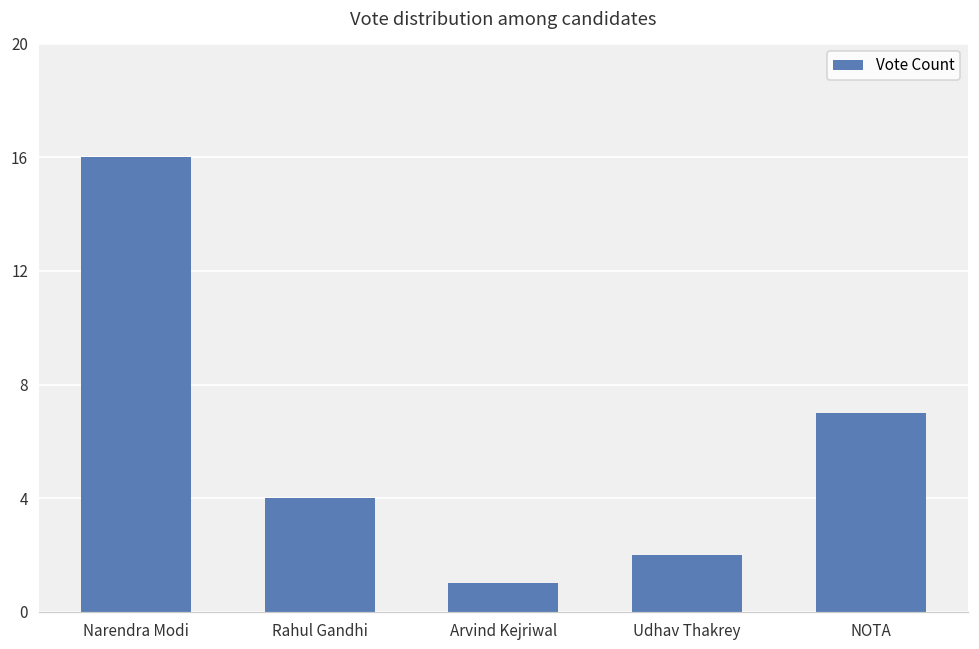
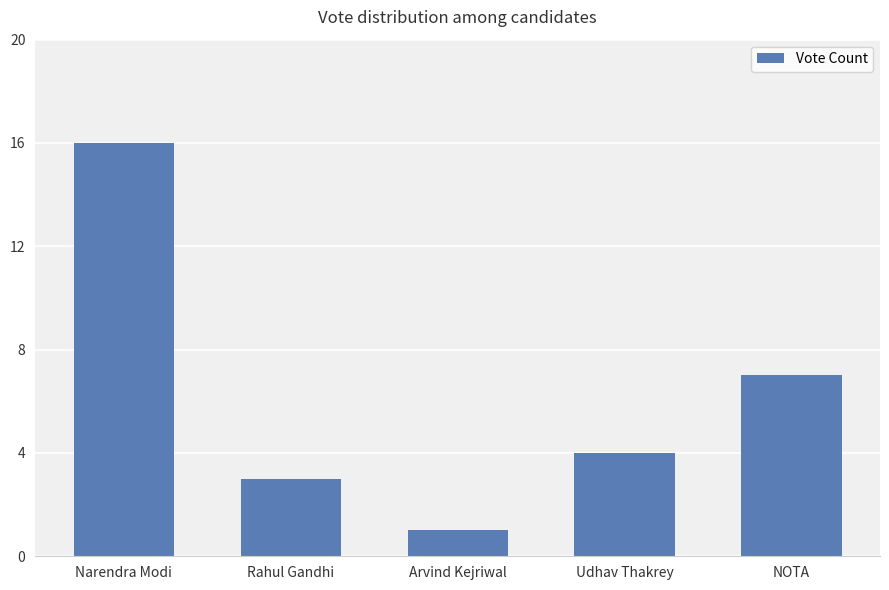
  {
    "Narendra Modi": 16,
-   "Rahul Gandhi": 4,
+   "Rahul Gandhi": 3,
    "Arvind Kejriwal": 1,
-   "Udhav Thakrey": 2,
+   "Udhav Thakrey": 4,
    "NOTA": 7
  }
